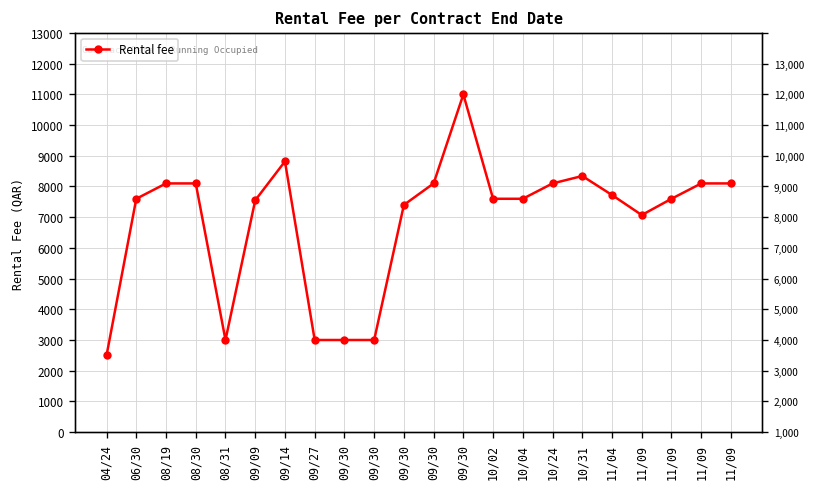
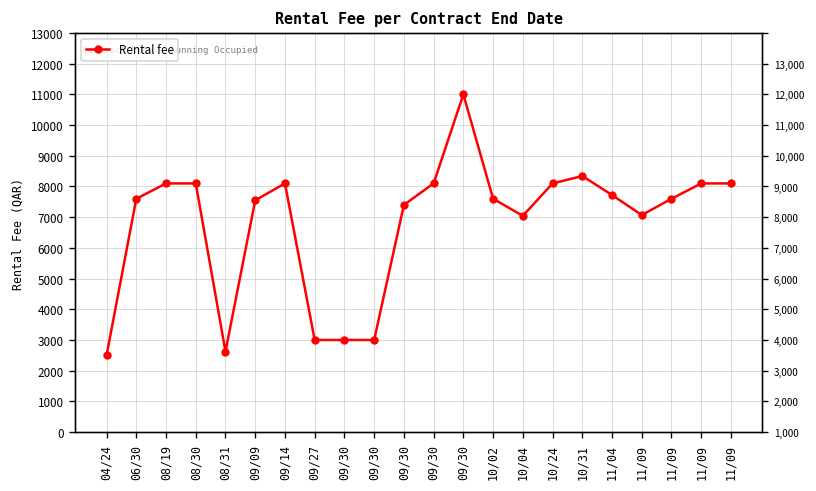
  {
    "04/24": 2500,
    "06/30": 7600,
    "08/19": 8100,
    "08/30": 8100,
-   "08/31": 3000,
+   "08/31": 2600,
    "09/09": 7600,
-   "09/14": 8800,
+   "09/14": 8100,
    "09/27": 3000,
    "10/02": 7600,
-   "10/04": 7600,
+   "10/04": 7000,
    "10/24": 8100,
    "10/31": 8300,
    "11/04": 7700
  }
